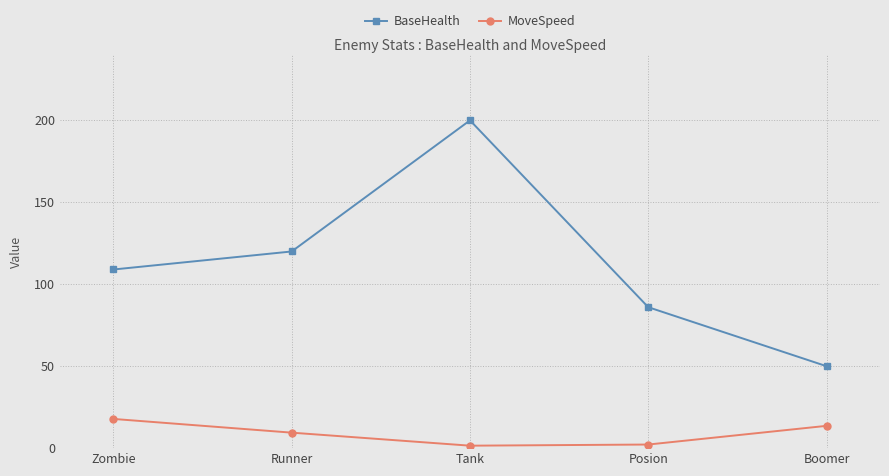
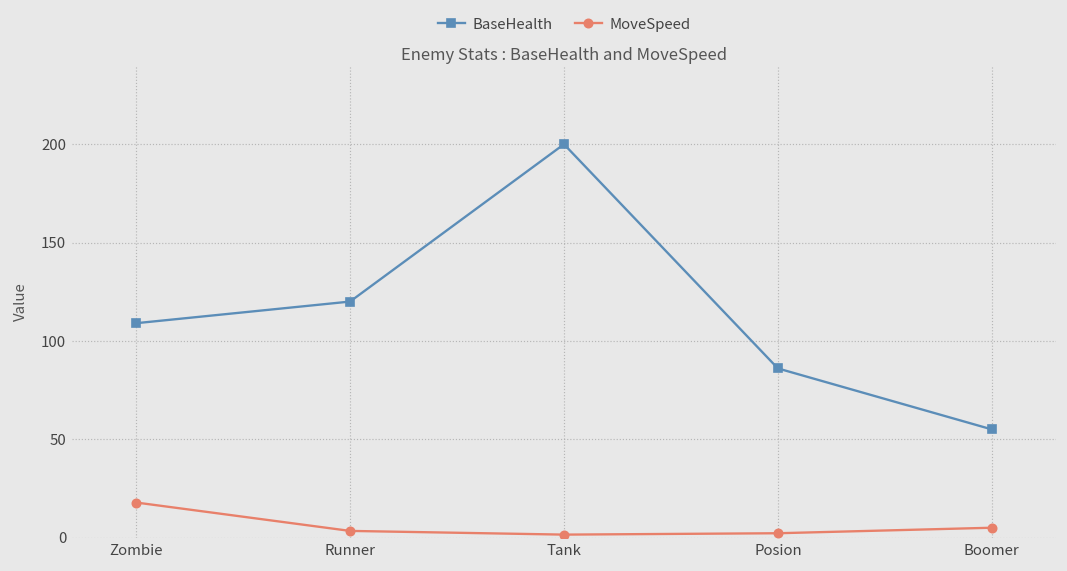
  {
    "BaseHealth": {
      "Zombie": 109,
      "Runner": 120,
      "Tank": 200,
      "Posion": 86,
-     "Boomer": 50
+     "Boomer": 55
    },
    "MoveSpeed": {
      "Zombie": 18,
-     "Runner": 9,
+     "Runner": 3,
      "Tank": 2,
      "Posion": 2,
-     "Boomer": 14
+     "Boomer": 5
    }
  }
